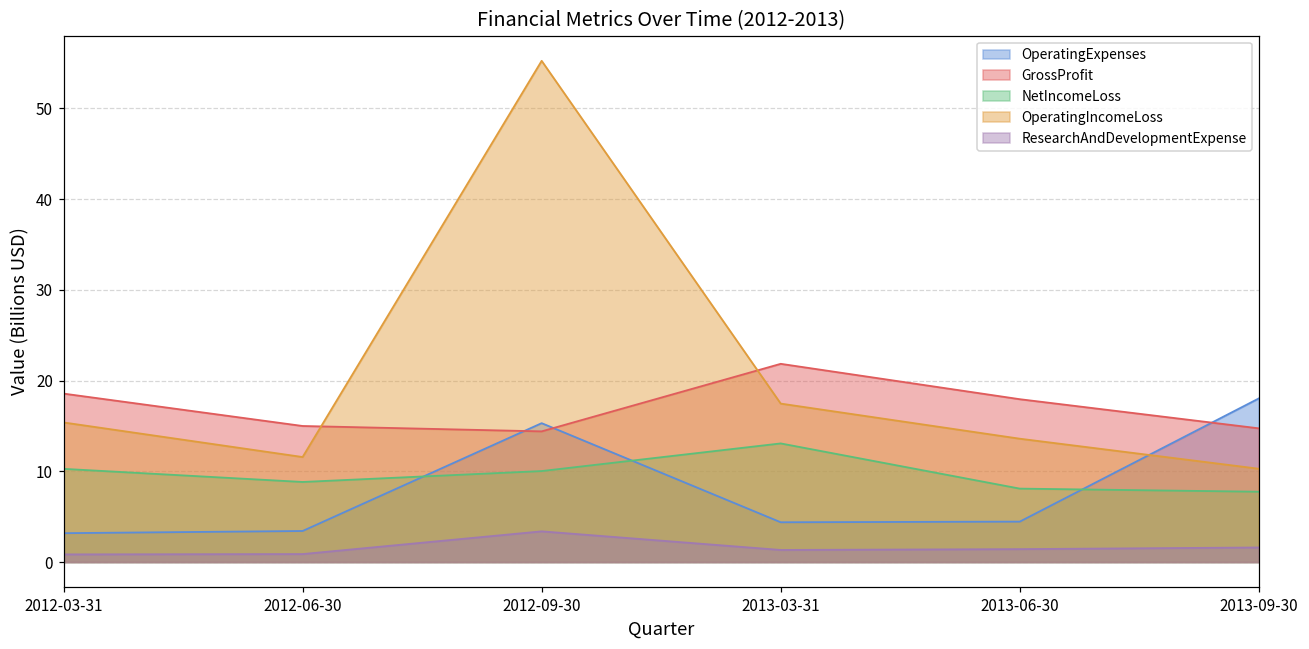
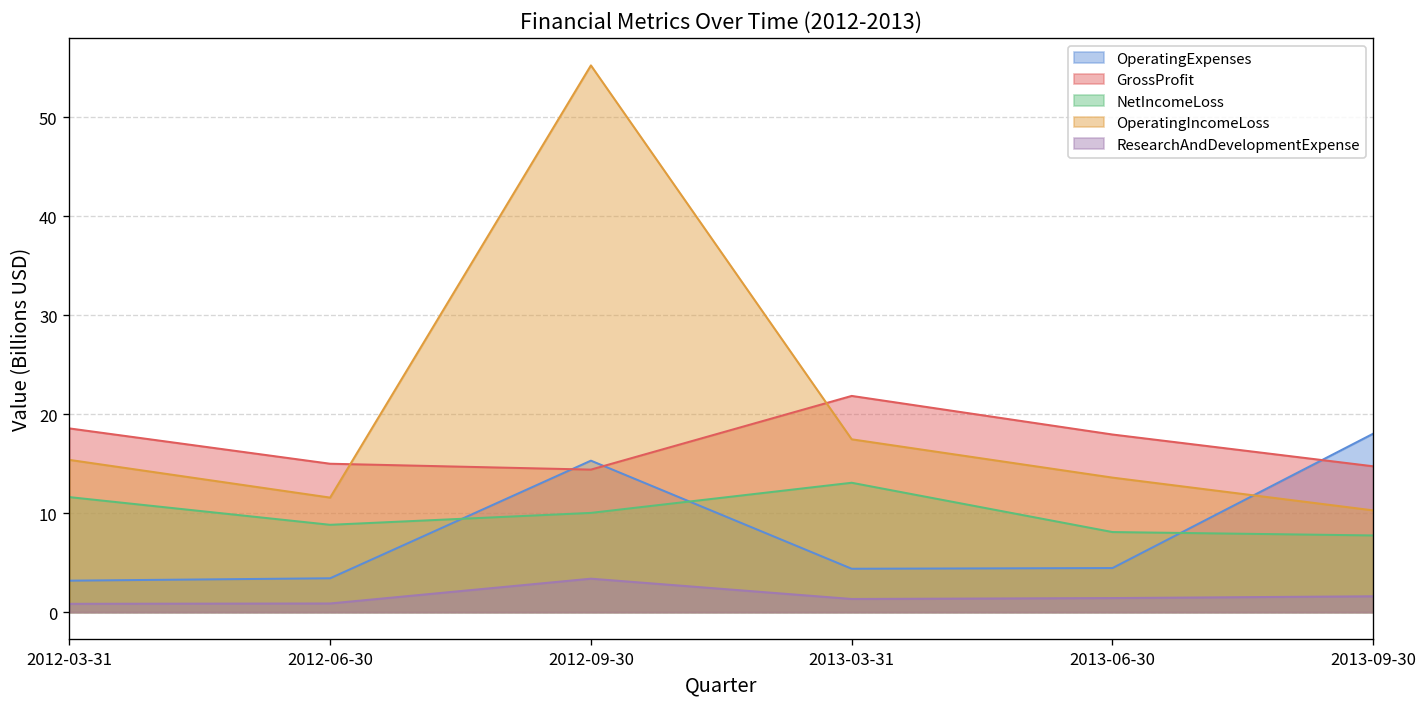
  {
    "NetIncomeLoss": {
-     "2012-03-31": 10,
+     "2012-03-31": 12,
      "2012-06-30": 9,
      "2012-09-30": 10,
      "2013-03-31": 13,
      "2013-06-30": 8,
      "2013-09-30": 8
    }
  }
